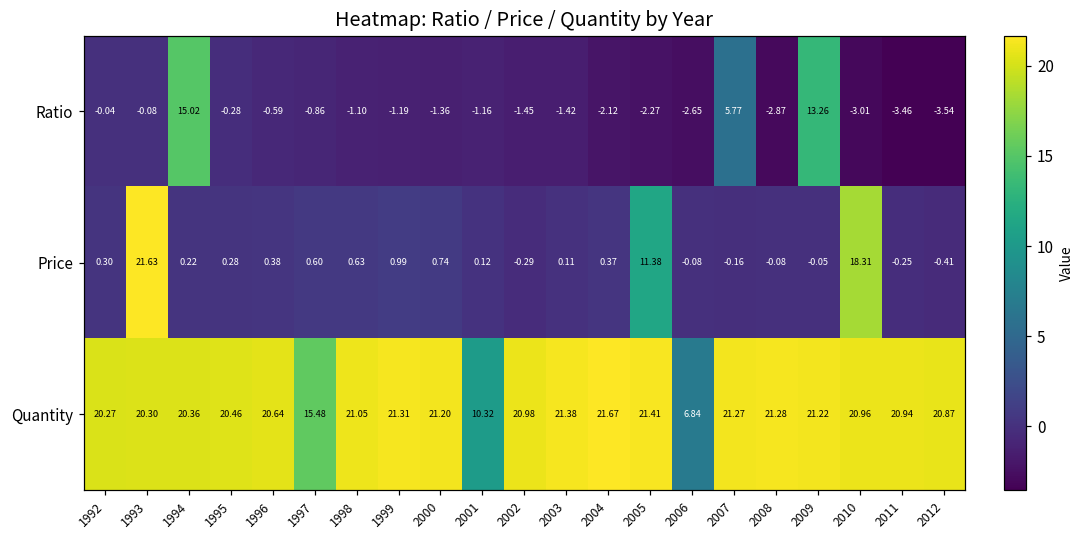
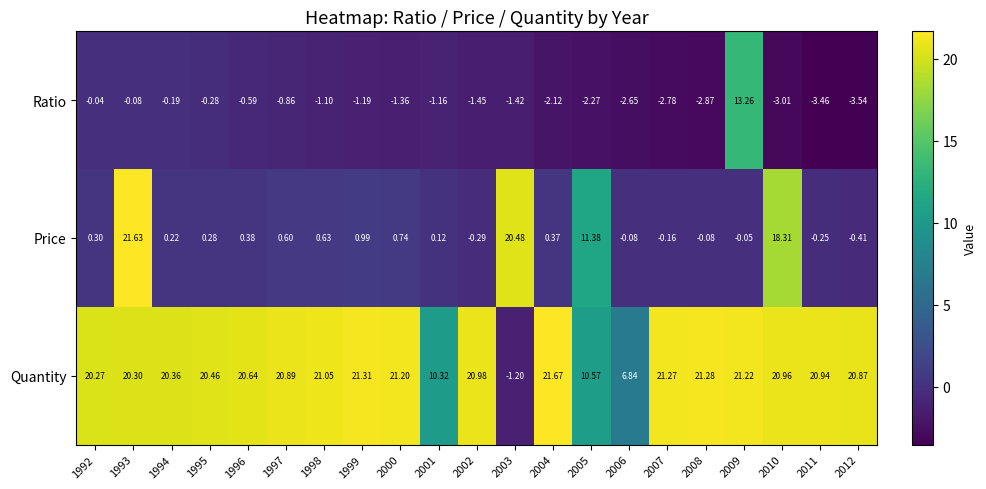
  {
    "Ratio": {
      "1992": -0.04,
      "1993": -0.08,
-     "1994": 15.02,
+     "1994": -0.19,
      "1995": -0.28,
      "1996": -0.59,
      "1997": -0.86,
      "1998": -1.10,
      "1999": -1.19,
      "2000": -1.36,
      "2001": -1.16,
      "2002": -1.45,
      "2003": -1.42,
      "2004": -2.12,
      "2005": -2.27,
      "2006": -2.65,
-     "2007": 5.77,
+     "2007": -2.78,
      "2008": -2.87,
      "2009": 13.26,
      "2010": -3.01,
      "2011": -3.46,
      "2012": -3.54
    },
    "Price": {
      "1992": 0.30,
      "1993": 21.63,
      "1994": 0.22,
      "1995": 0.28,
      "1996": 0.38,
      "1997": 0.60,
      "1998": 0.63,
      "1999": 0.99,
      "2000": 0.74,
      "2001": 0.12,
      "2002": -0.29,
-     "2003": 0.11,
+     "2003": 20.48,
      "2004": 0.37,
      "2005": 11.38,
      "2006": -0.08,
      "2007": -0.16,
      "2008": -0.08,
      "2009": -0.05,
      "2010": 18.31,
      "2011": -0.25,
      "2012": -0.41
    },
    "Quantity": {
      "1992": 20.27,
      "1993": 20.30,
      "1994": 20.36,
      "1995": 20.46,
      "1996": 20.64,
-     "1997": 15.48,
+     "1997": 20.89,
      "1998": 21.05,
      "1999": 21.31,
      "2000": 21.20,
      "2001": 10.32,
      "2002": 20.98,
-     "2003": 21.38,
+     "2003": -1.20,
      "2004": 21.67,
-     "2005": 21.41,
+     "2005": 10.57,
      "2006": 6.84,
      "2007": 21.27,
      "2008": 21.28,
      "2009": 21.22,
      "2010": 20.96,
      "2011": 20.94,
      "2012": 20.87
    }
  }
